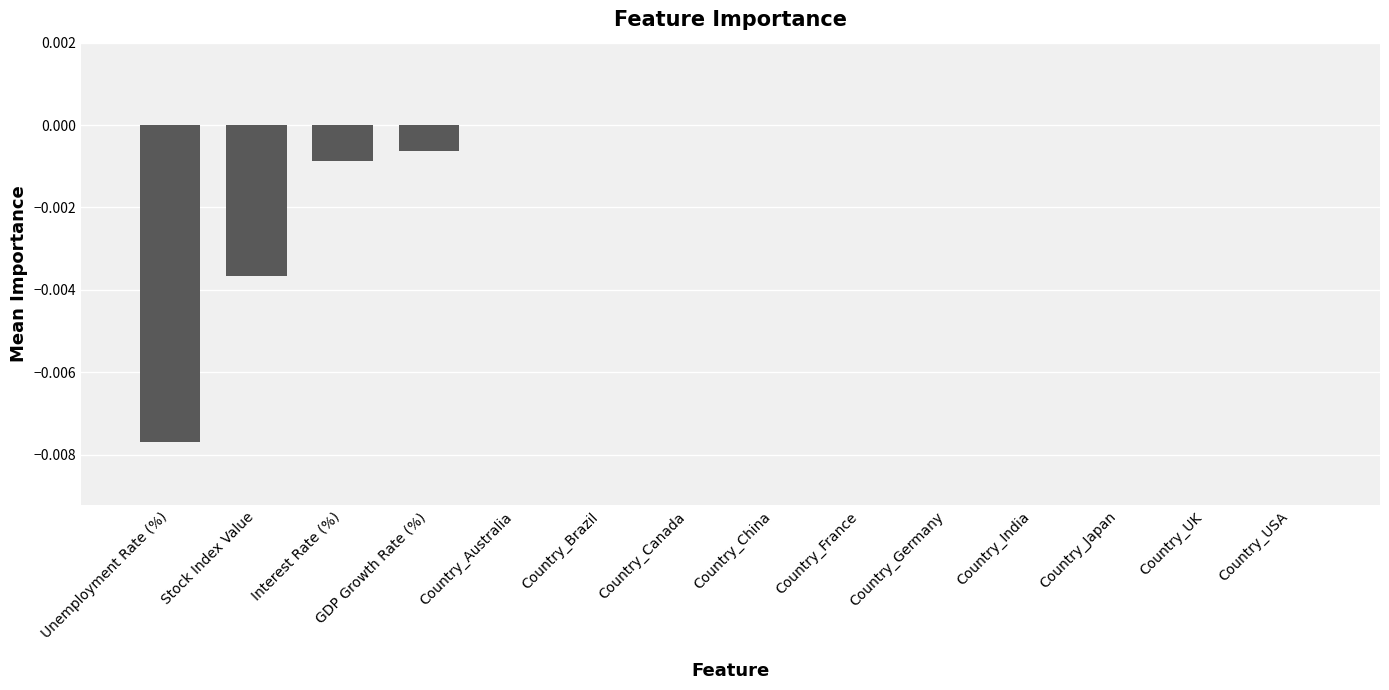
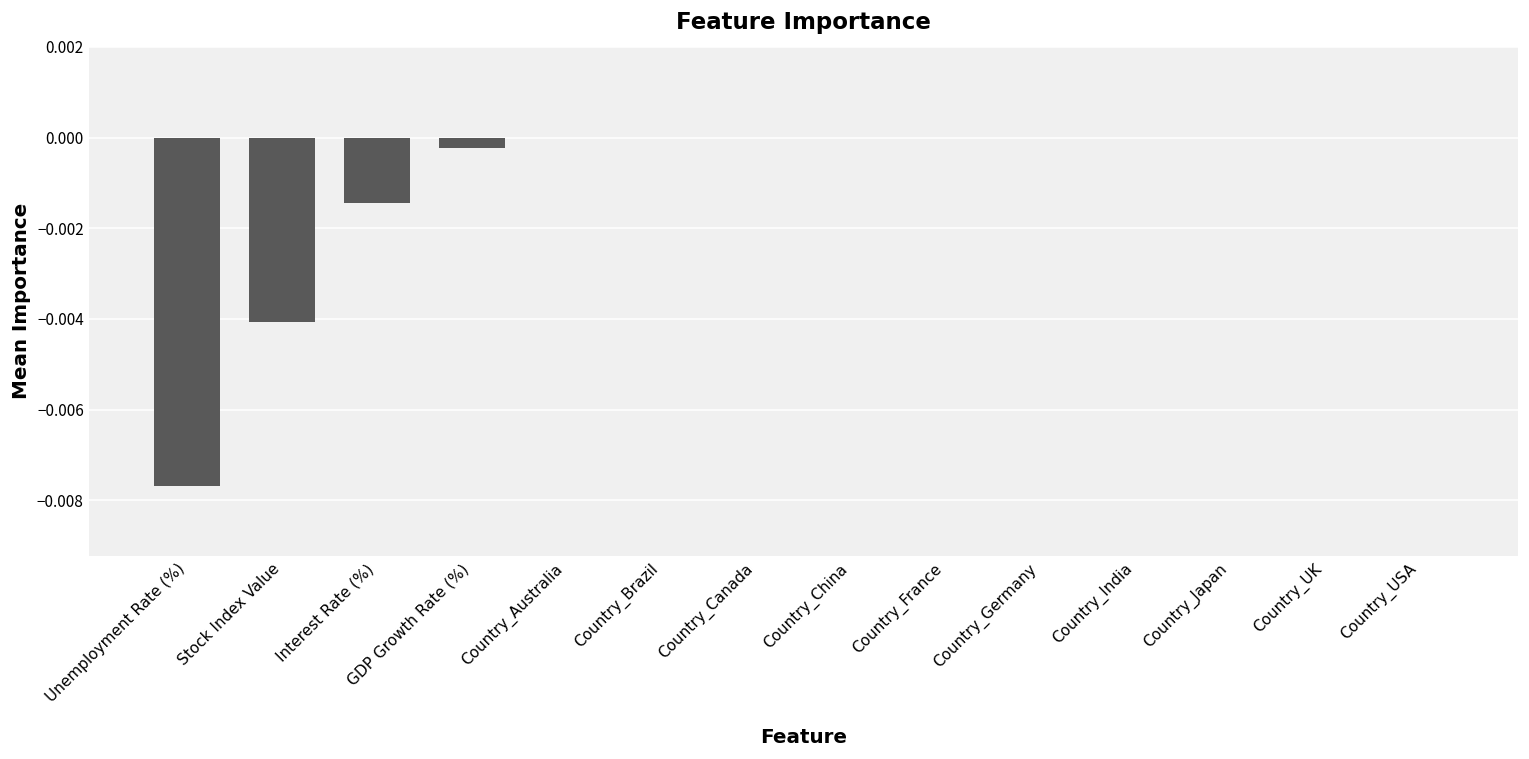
  {
    "Unemployment Rate (%)": -0.0077,
-   "Stock Index Value": -0.0037,
-   "Interest Rate (%)": -0.0009,
-   "GDP Growth Rate (%)": -0.0006,
+   "Stock Index Value": -0.0041,
+   "Interest Rate (%)": -0.0014,
+   "GDP Growth Rate (%)": -0.0002,
    "Country_Australia": 0.0000,
    "Country_Brazil": 0.0000,
    "Country_Canada": 0.0000,
    "Country_China": 0.0000,
    "Country_France": 0.0000,
    "Country_Germany": 0.0000,
    "Country_India": 0.0000,
    "Country_Japan": 0.0000,
    "Country_UK": 0.0000,
    "Country_USA": 0.0000
  }
